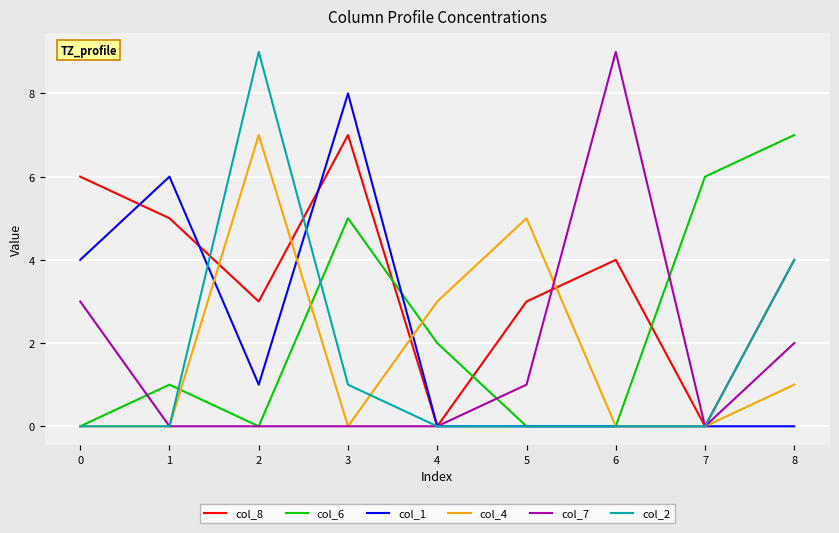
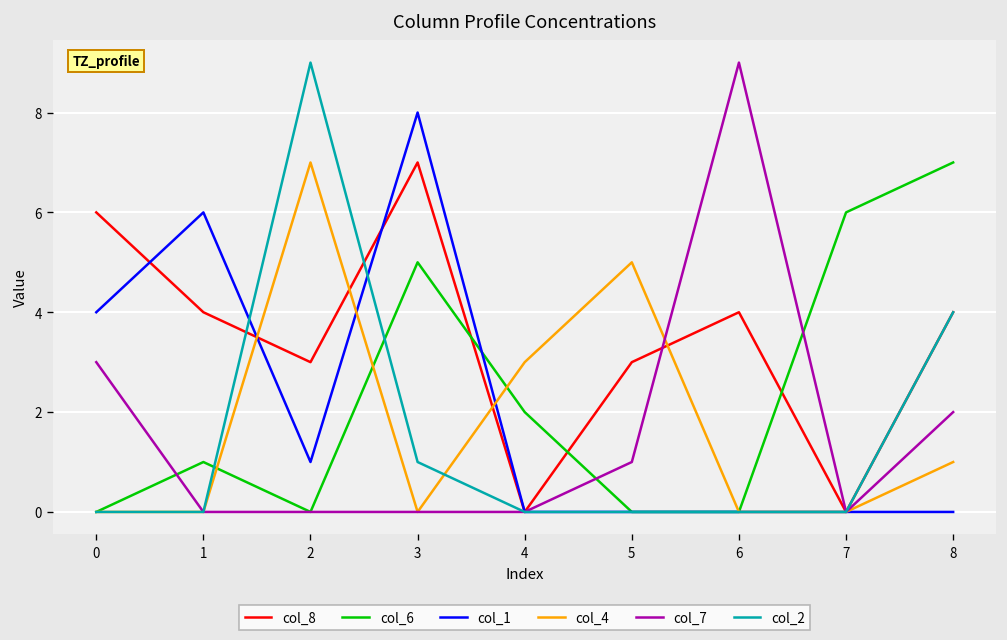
  {
    "col_8": {
      "0": 6,
-     "1": 5,
+     "1": 4,
      "2": 3,
      "3": 7,
      "5": 3,
      "6": 4
    },
    "col_6": {
      "1": 1,
      "3": 5,
      "4": 2,
      "7": 6,
      "8": 7
    },
    "col_1": {
      "0": 4,
      "1": 6,
      "2": 1,
      "3": 8,
      "8": 0
    },
    "col_4": {
      "2": 7,
      "4": 3,
      "5": 5,
      "8": 1
    },
    "col_7": {
      "0": 3,
      "5": 1,
      "6": 9,
      "8": 2
    },
    "col_2": {
      "2": 9,
      "3": 1
    }
  }
